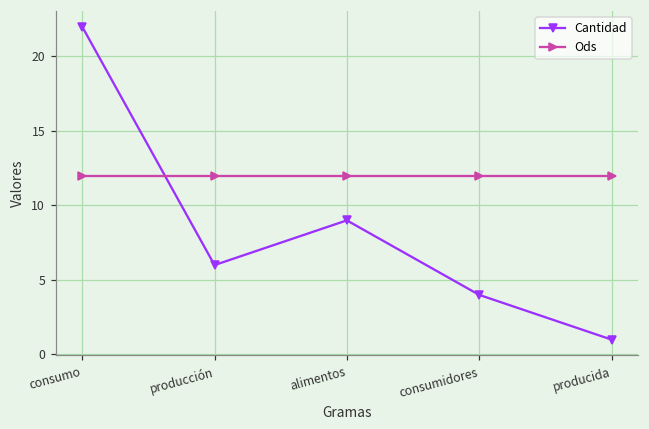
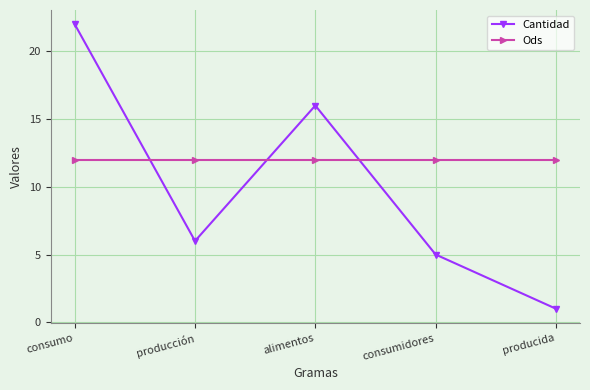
  {
    "Cantidad": {
      "consumo": 22,
      "producción": 6,
-     "alimentos": 9,
-     "consumidores": 4,
+     "alimentos": 16,
+     "consumidores": 5,
      "producida": 1
    },
    "Ods": {
      "consumo": 12,
      "producción": 12,
      "alimentos": 12,
      "consumidores": 12,
      "producida": 12
    }
  }
